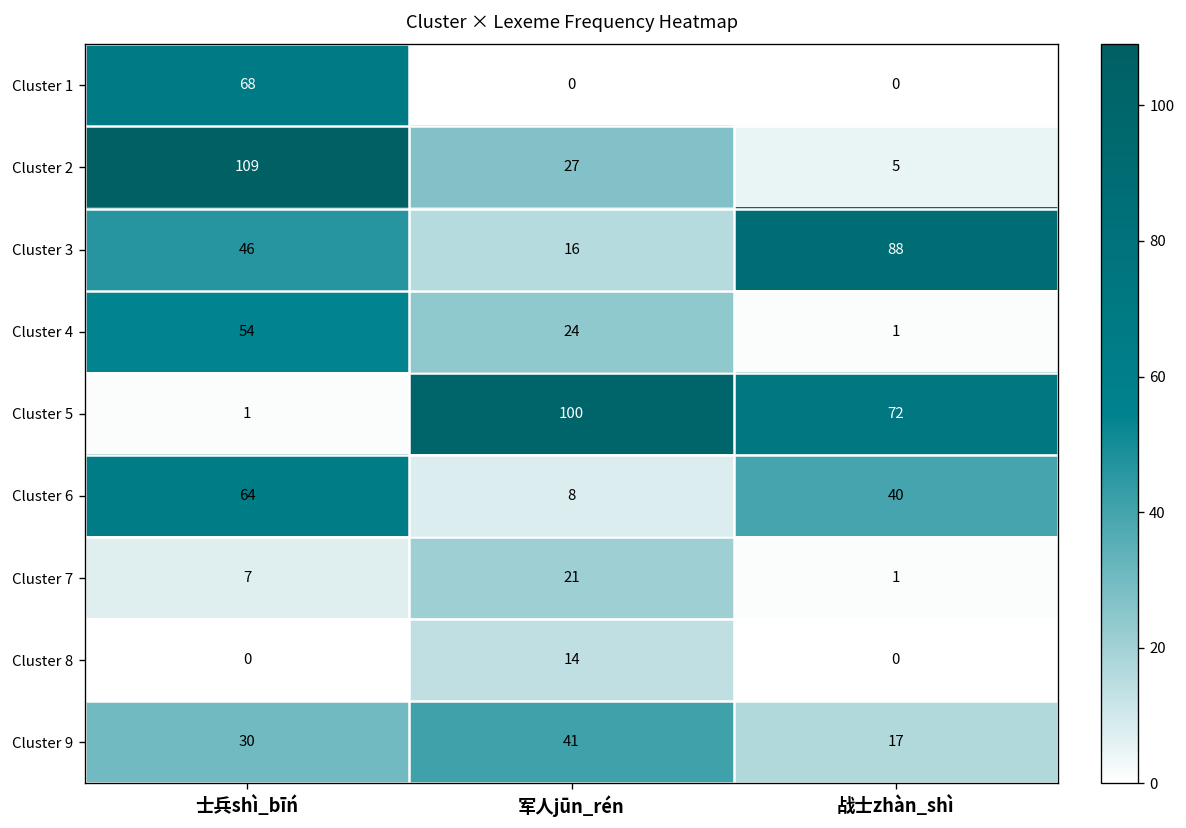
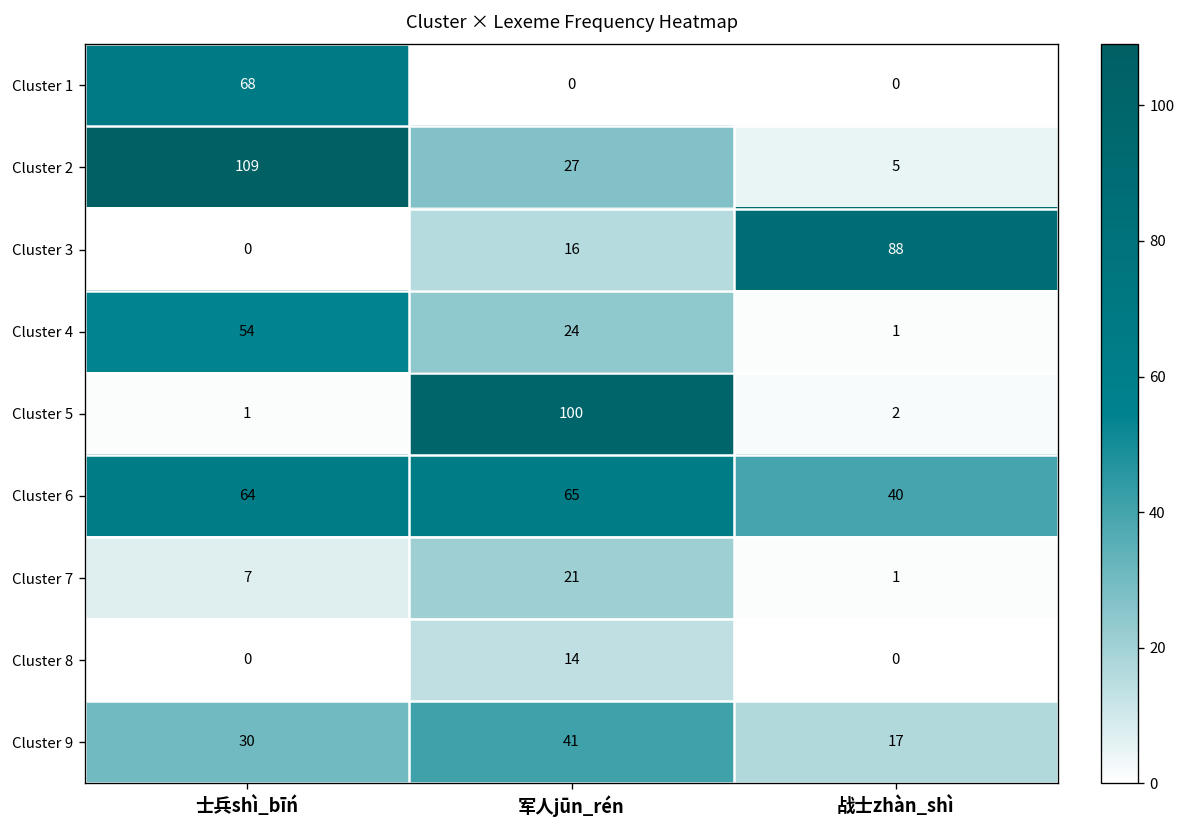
  {
    "Cluster 1": {
      "士兵shì_bīń": 68,
      "军人jūn_rén": 0,
      "战士zhàn_shì": 0
    },
    "Cluster 2": {
      "士兵shì_bīń": 109,
      "军人jūn_rén": 27,
      "战士zhàn_shì": 5
    },
    "Cluster 3": {
-     "士兵shì_bīń": 46,
+     "士兵shì_bīń": 0,
      "军人jūn_rén": 16,
      "战士zhàn_shì": 88
    },
    "Cluster 4": {
      "士兵shì_bīń": 54,
      "军人jūn_rén": 24,
      "战士zhàn_shì": 1
    },
    "Cluster 5": {
      "士兵shì_bīń": 1,
      "军人jūn_rén": 100,
-     "战士zhàn_shì": 72
+     "战士zhàn_shì": 2
    },
    "Cluster 6": {
      "士兵shì_bīń": 64,
-     "军人jūn_rén": 8,
+     "军人jūn_rén": 65,
      "战士zhàn_shì": 40
    },
    "Cluster 7": {
      "士兵shì_bīń": 7,
      "军人jūn_rén": 21,
      "战士zhàn_shì": 1
    },
    "Cluster 8": {
      "士兵shì_bīń": 0,
      "军人jūn_rén": 14,
      "战士zhàn_shì": 0
    },
    "Cluster 9": {
      "士兵shì_bīń": 30,
      "军人jūn_rén": 41,
      "战士zhàn_shì": 17
    }
  }
